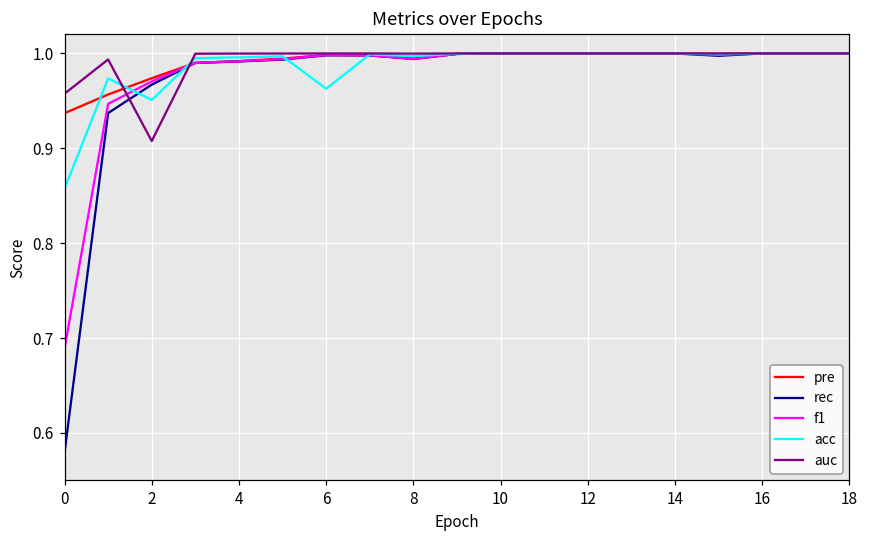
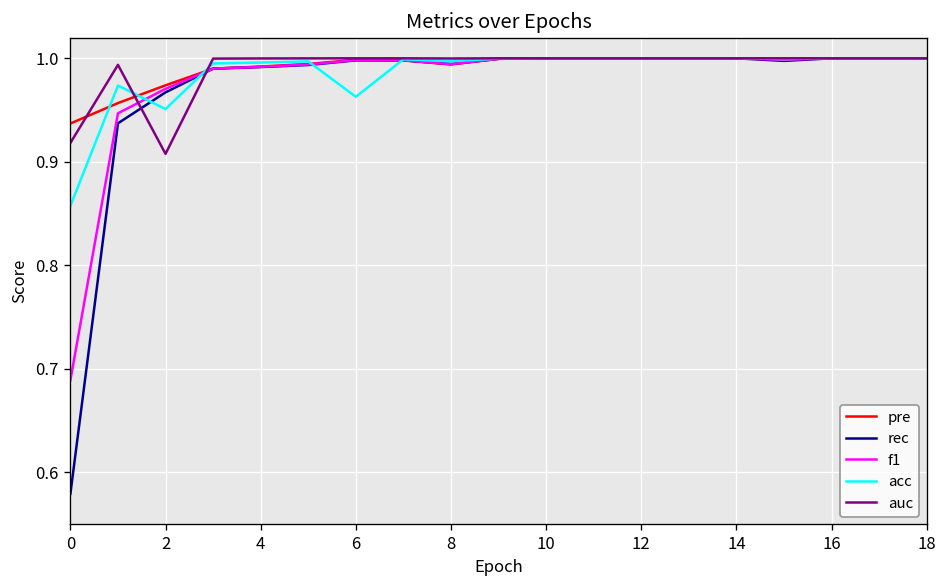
  {
    "pre": {
      "0": 0.94,
      "2": 0.97
    },
    "rec": {
      "0": 0.58,
      "2": 0.97
    },
    "f1": {
      "0": 0.69,
      "2": 0.97
    },
    "acc": {
      "0": 0.86,
      "2": 0.95,
      "4": 1.00,
      "6": 0.96
    },
    "auc": {
-     "0": 0.96,
+     "0": 0.92,
      "2": 0.91,
      "4": 1.00
    }
  }
